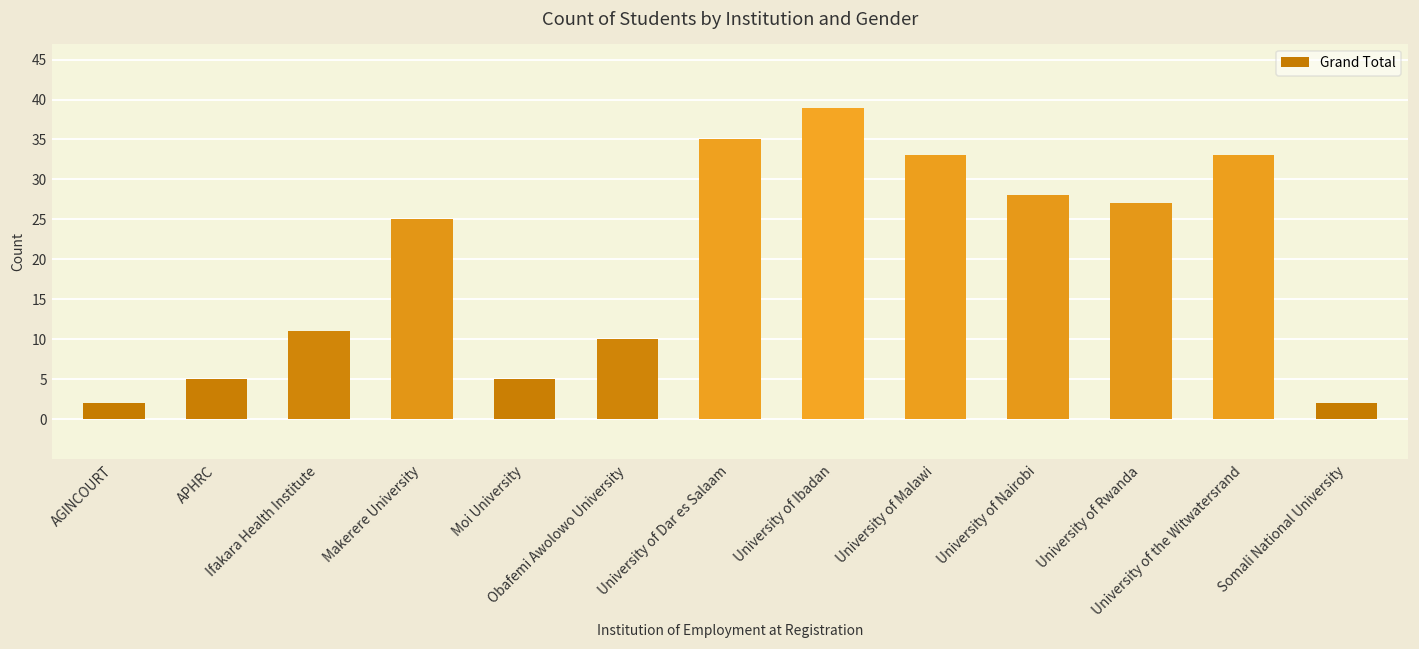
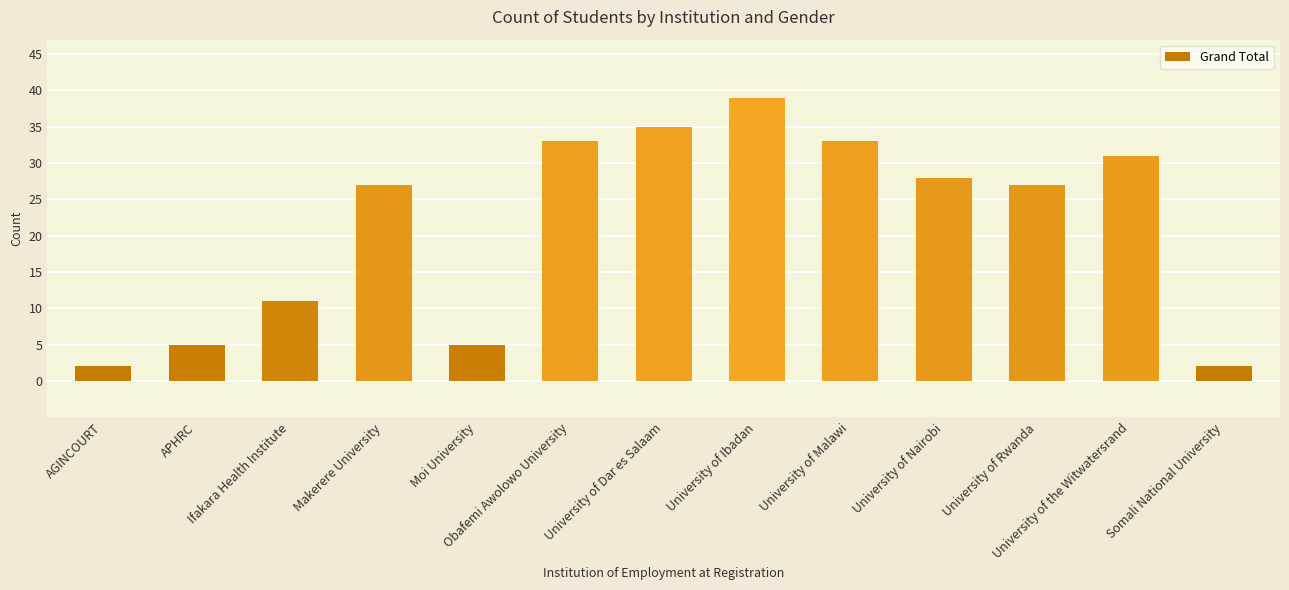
  {
    "AGINCOURT": 2,
    "APHRC": 5,
    "Ifakara Health Institute": 11,
-   "Makerere University": 25,
+   "Makerere University": 27,
    "Moi University": 5,
-   "Obafemi Awolowo University": 10,
+   "Obafemi Awolowo University": 33,
    "University of Dar es Salaam": 35,
    "University of Ibadan": 39,
    "University of Malawi": 33,
    "University of Nairobi": 28,
    "University of Rwanda": 27,
-   "University of the Witwatersrand": 33,
+   "University of the Witwatersrand": 31,
    "Somali National University": 2
  }
